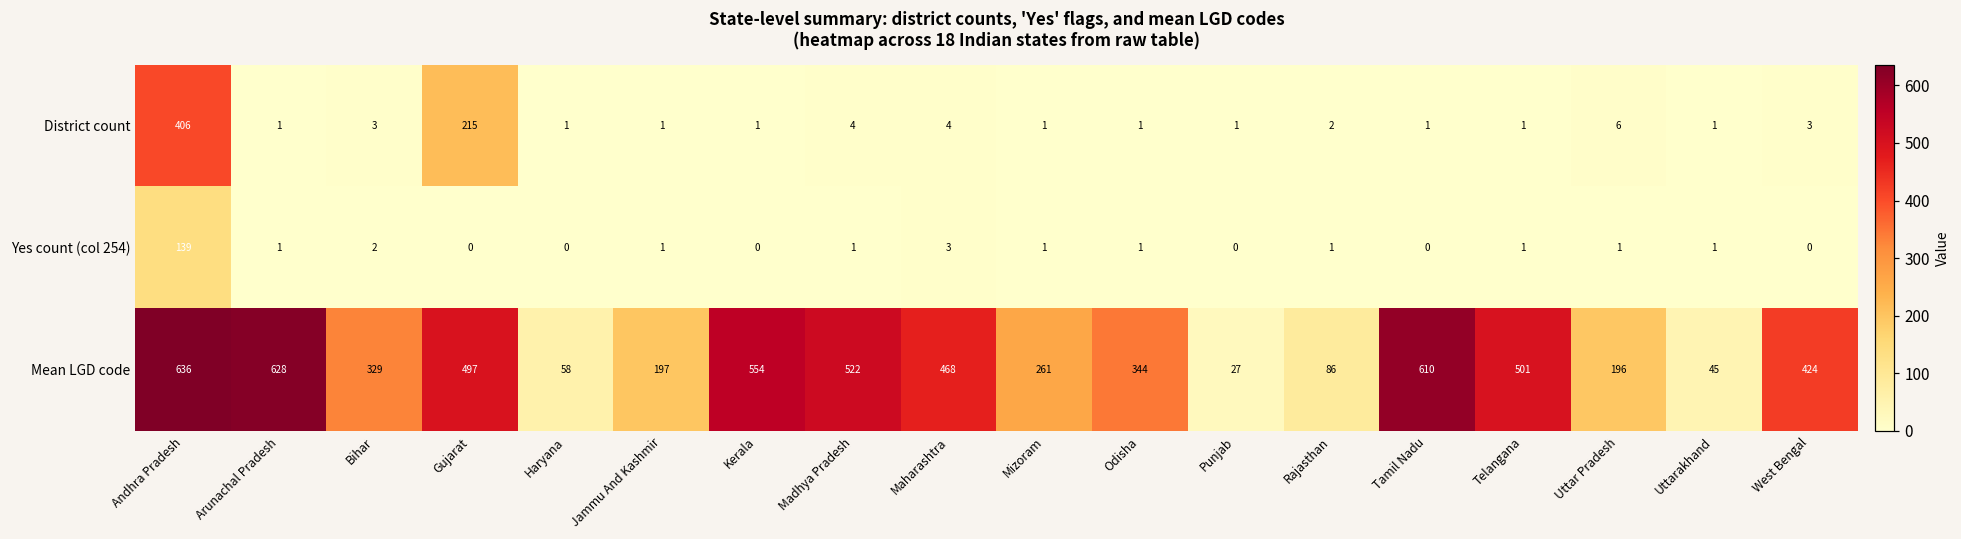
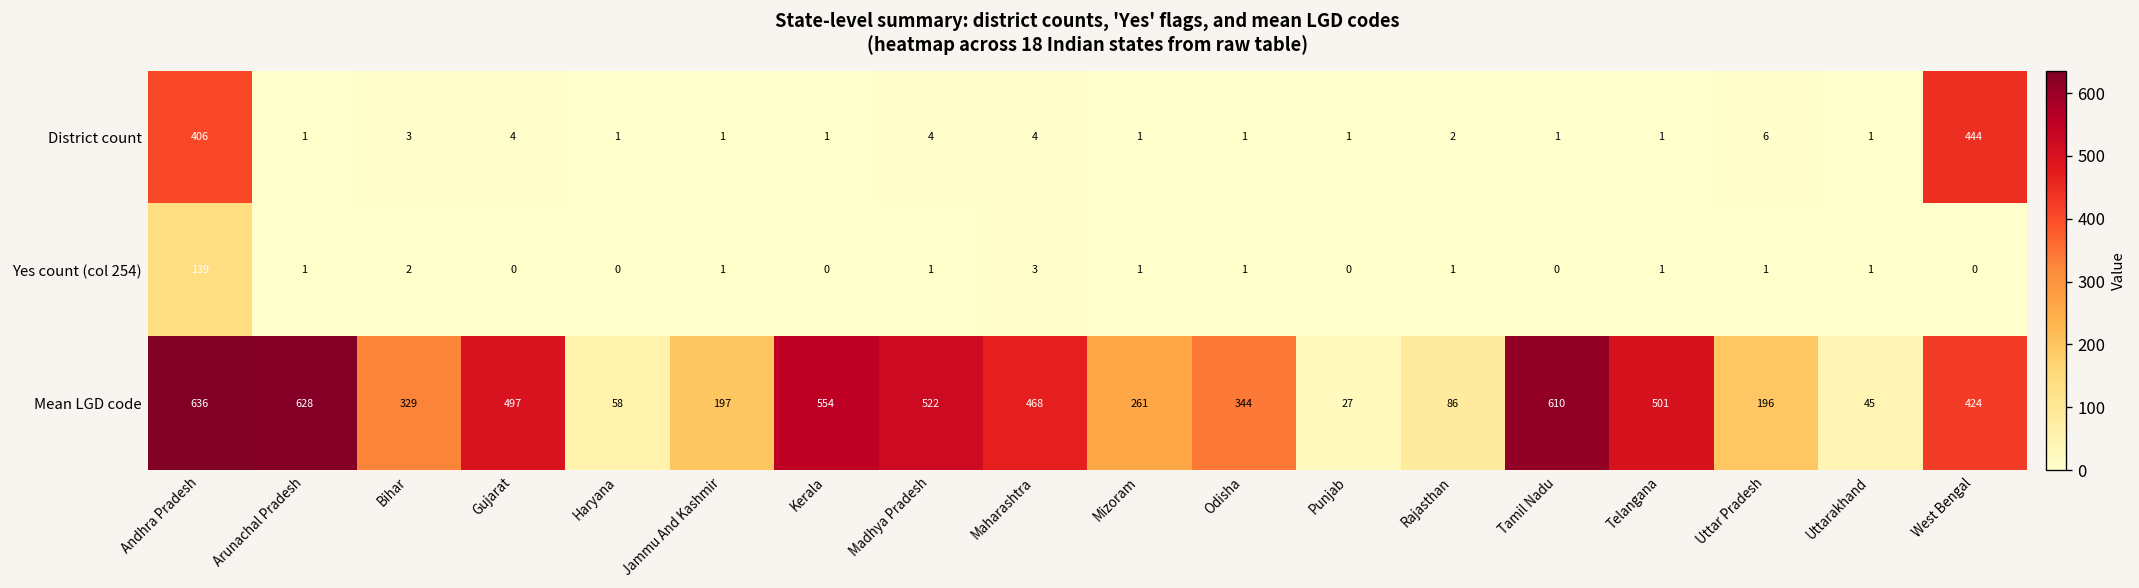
  {
    "District count": {
      "Andhra Pradesh": 406,
      "Arunachal Pradesh": 1,
      "Bihar": 3,
-     "Gujarat": 215,
+     "Gujarat": 4,
      "Haryana": 1,
      "Jammu And Kashmir": 1,
      "Kerala": 1,
      "Madhya Pradesh": 4,
      "Maharashtra": 4,
      "Mizoram": 1,
      "Odisha": 1,
      "Punjab": 1,
      "Rajasthan": 2,
      "Tamil Nadu": 1,
      "Telangana": 1,
      "Uttar Pradesh": 6,
      "Uttarakhand": 1,
-     "West Bengal": 3
+     "West Bengal": 444
    },
    "Yes count (col 254)": {
      "Andhra Pradesh": 139,
      "Arunachal Pradesh": 1,
      "Bihar": 2,
      "Gujarat": 0,
      "Haryana": 0,
      "Jammu And Kashmir": 1,
      "Kerala": 0,
      "Madhya Pradesh": 1,
      "Maharashtra": 3,
      "Mizoram": 1,
      "Odisha": 1,
      "Punjab": 0,
      "Rajasthan": 1,
      "Tamil Nadu": 0,
      "Telangana": 1,
      "Uttar Pradesh": 1,
      "Uttarakhand": 1,
      "West Bengal": 0
    },
    "Mean LGD code": {
      "Andhra Pradesh": 636,
      "Arunachal Pradesh": 628,
      "Bihar": 329,
      "Gujarat": 497,
      "Haryana": 58,
      "Jammu And Kashmir": 197,
      "Kerala": 554,
      "Madhya Pradesh": 522,
      "Maharashtra": 468,
      "Mizoram": 261,
      "Odisha": 344,
      "Punjab": 27,
      "Rajasthan": 86,
      "Tamil Nadu": 610,
      "Telangana": 501,
      "Uttar Pradesh": 196,
      "Uttarakhand": 45,
      "West Bengal": 424
    }
  }
